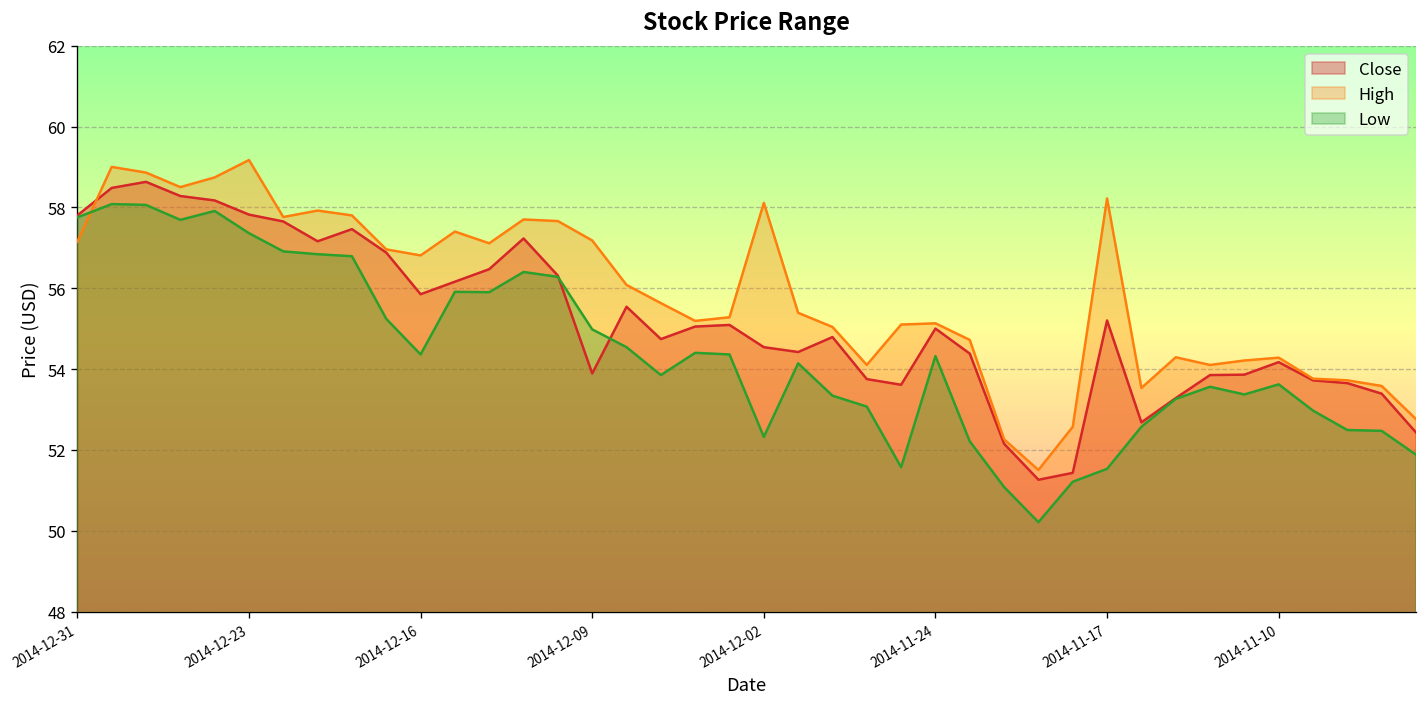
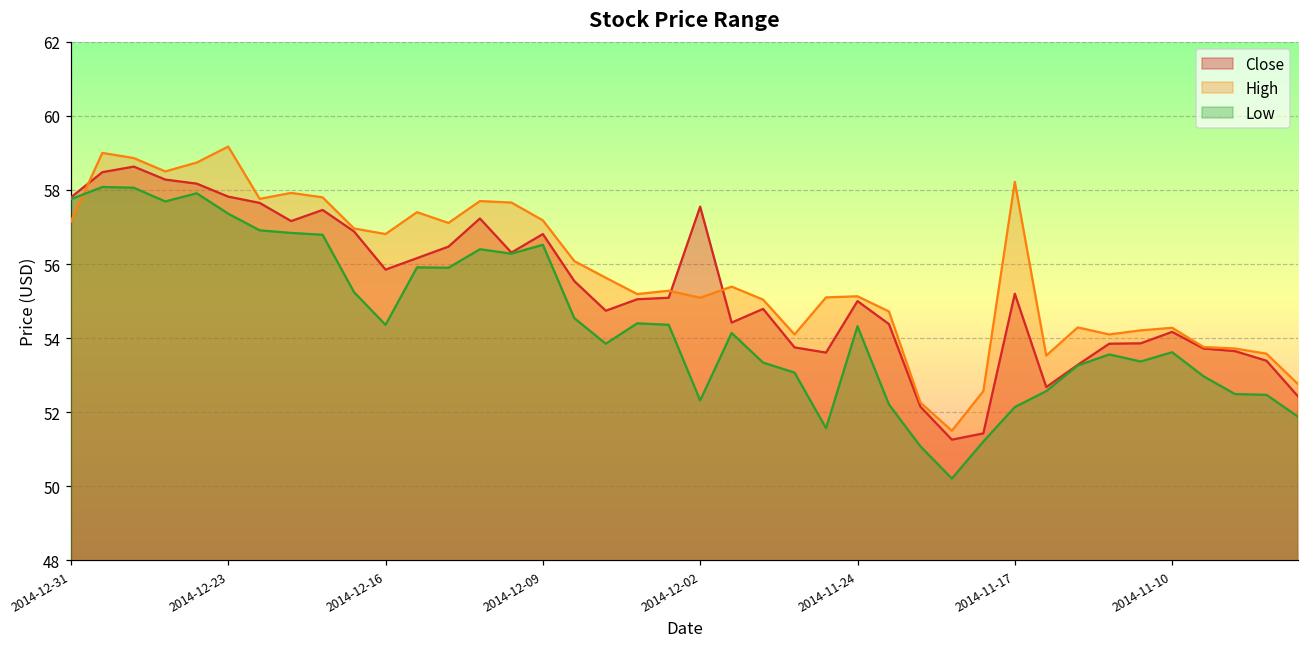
  {
    "Close": {
      "2014-12-23": 57.8,
      "2014-12-16": 55.9,
-     "2014-12-09": 53.9,
-     "2014-12-02": 54.5,
+     "2014-12-09": 56.8,
+     "2014-12-02": 57.6,
      "2014-11-24": 55.0,
      "2014-11-17": 55.2,
      "2014-11-10": 54.2
    },
    "High": {
      "2014-12-31": 57.2,
      "2014-12-23": 59.2,
      "2014-12-16": 56.8,
      "2014-12-09": 57.2,
-     "2014-12-02": 58.1,
+     "2014-12-02": 55.1,
      "2014-11-24": 55.1,
      "2014-11-17": 58.2,
      "2014-11-10": 54.3
    },
    "Low": {
      "2014-12-23": 57.4,
      "2014-12-16": 54.4,
-     "2014-12-09": 55.0,
+     "2014-12-09": 56.5,
      "2014-12-02": 52.3,
      "2014-11-24": 54.3,
-     "2014-11-17": 51.5,
+     "2014-11-17": 52.1,
      "2014-11-10": 53.6
    }
  }
